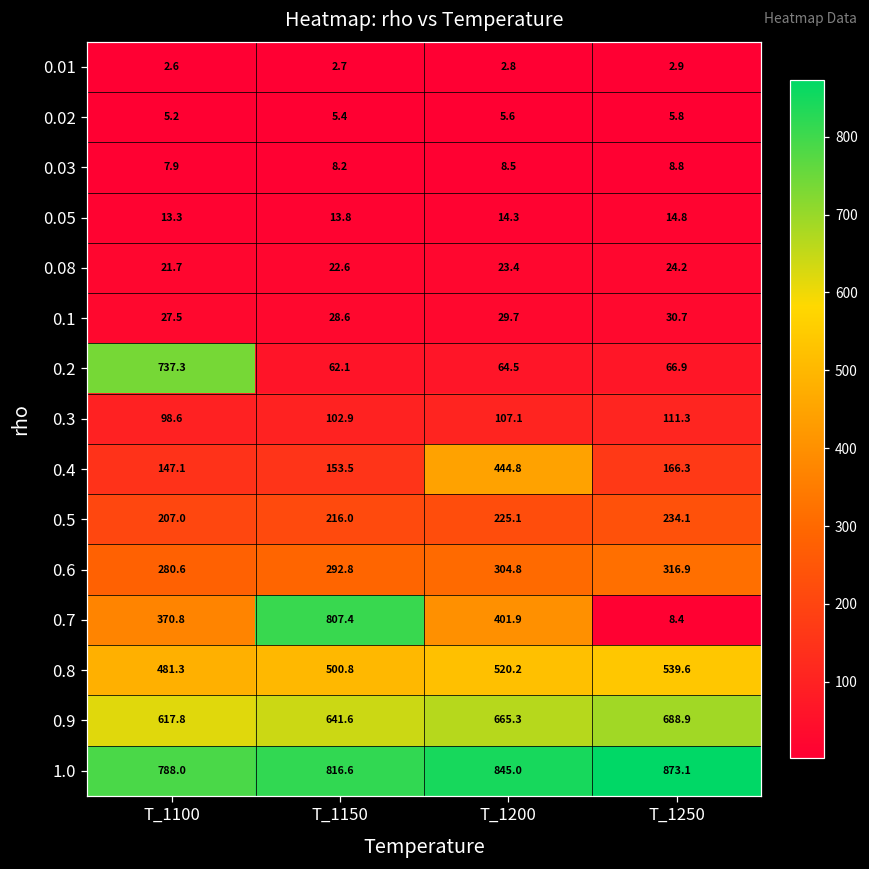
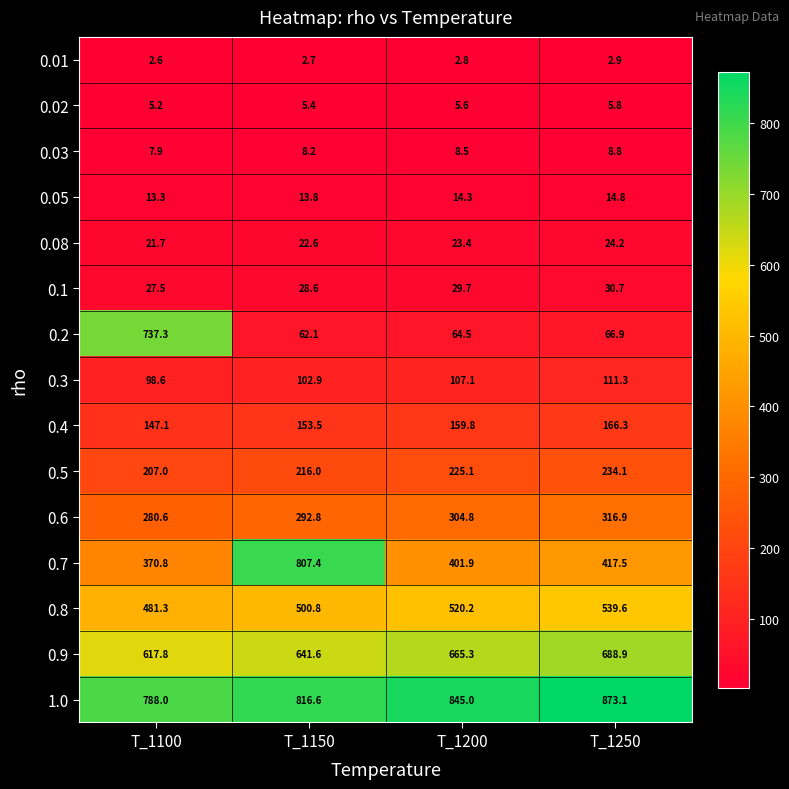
  {
    "0.01": {
      "T_1100": 2.6,
      "T_1150": 2.7,
      "T_1200": 2.8,
      "T_1250": 2.9
    },
    "0.02": {
      "T_1100": 5.2,
      "T_1150": 5.4,
      "T_1200": 5.6,
      "T_1250": 5.8
    },
    "0.03": {
      "T_1100": 7.9,
      "T_1150": 8.2,
      "T_1200": 8.5,
      "T_1250": 8.8
    },
    "0.05": {
      "T_1100": 13.3,
      "T_1150": 13.8,
      "T_1200": 14.3,
      "T_1250": 14.8
    },
    "0.08": {
      "T_1100": 21.7,
      "T_1150": 22.6,
      "T_1200": 23.4,
      "T_1250": 24.2
    },
    "0.1": {
      "T_1100": 27.5,
      "T_1150": 28.6,
      "T_1200": 29.7,
      "T_1250": 30.7
    },
    "0.2": {
      "T_1100": 737.3,
      "T_1150": 62.1,
      "T_1200": 64.5,
      "T_1250": 66.9
    },
    "0.3": {
      "T_1100": 98.6,
      "T_1150": 102.9,
      "T_1200": 107.1,
      "T_1250": 111.3
    },
    "0.4": {
      "T_1100": 147.1,
      "T_1150": 153.5,
-     "T_1200": 444.8,
+     "T_1200": 159.8,
      "T_1250": 166.3
    },
    "0.5": {
      "T_1100": 207.0,
      "T_1150": 216.0,
      "T_1200": 225.1,
      "T_1250": 234.1
    },
    "0.6": {
      "T_1100": 280.6,
      "T_1150": 292.8,
      "T_1200": 304.8,
      "T_1250": 316.9
    },
    "0.7": {
      "T_1100": 370.8,
      "T_1150": 807.4,
      "T_1200": 401.9,
-     "T_1250": 8.4
+     "T_1250": 417.5
    },
    "0.8": {
      "T_1100": 481.3,
      "T_1150": 500.8,
      "T_1200": 520.2,
      "T_1250": 539.6
    },
    "0.9": {
      "T_1100": 617.8,
      "T_1150": 641.6,
      "T_1200": 665.3,
      "T_1250": 688.9
    },
    "1.0": {
      "T_1100": 788.0,
      "T_1150": 816.6,
      "T_1200": 845.0,
      "T_1250": 873.1
    }
  }
